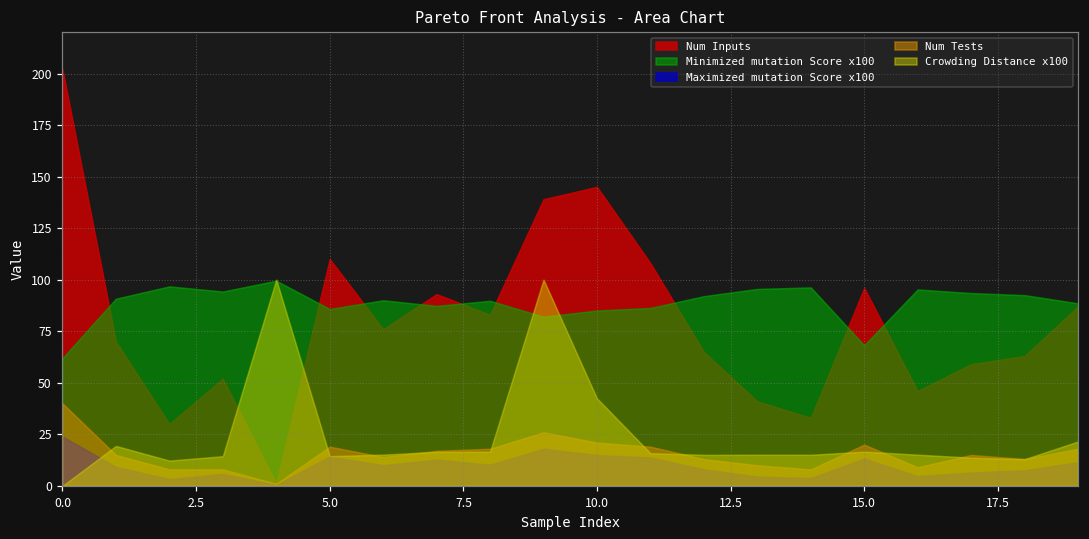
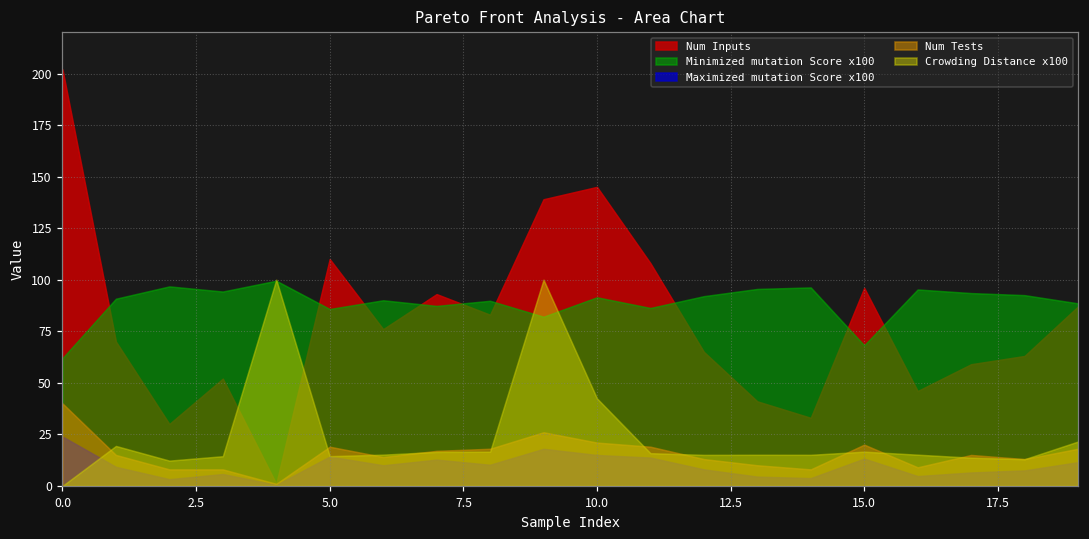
  {
    "Num Inputs": {
      "0.0": 202,
      "5.0": 110,
      "10.0": 145,
      "15.0": 96
    },
    "Minimized mutation Score x100": {
      "0.0": 62,
      "5.0": 86,
-     "10.0": 85,
+     "10.0": 91,
      "15.0": 68
    },
    "Maximized mutation Score x100": {
      "0.0": 24,
      "10.0": 15,
      "15.0": 13
    }
  }
